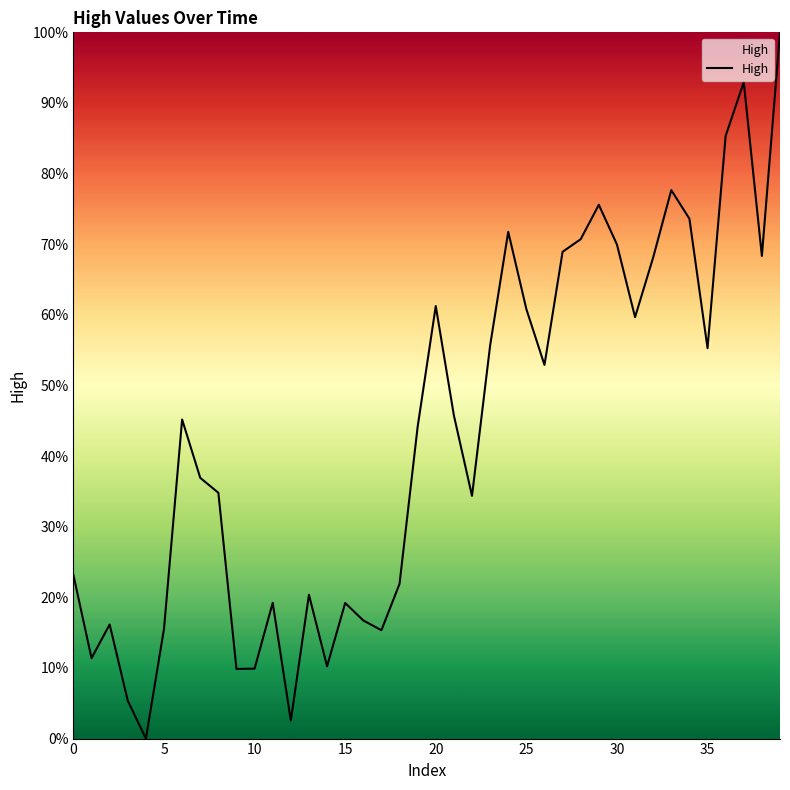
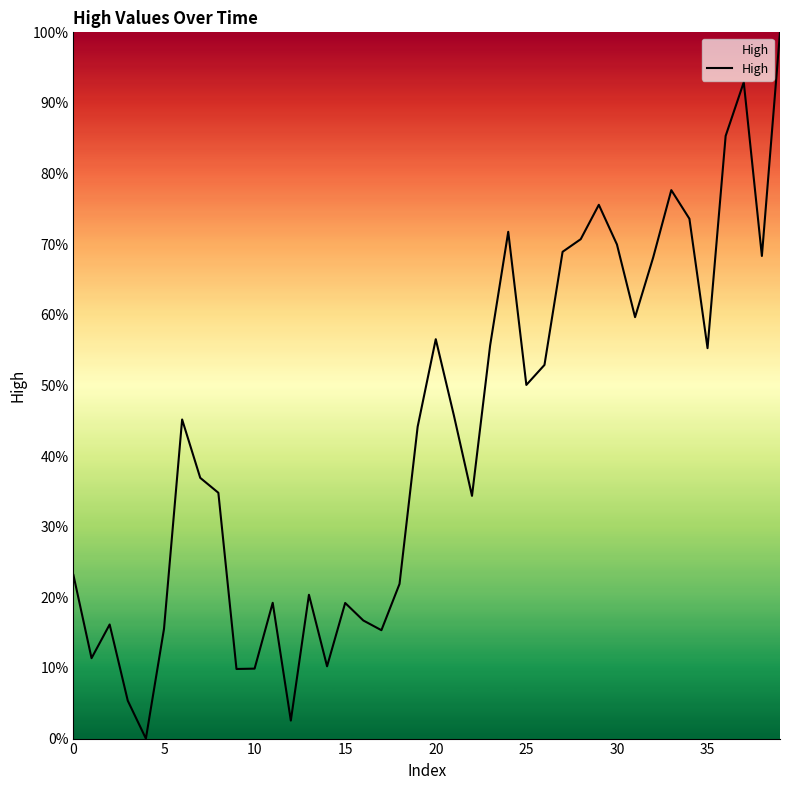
  {
    "0": "23%",
    "5": "16%",
    "10": "10%",
    "15": "19%",
-   "20": "61%",
-   "25": "61%",
+   "20": "57%",
+   "25": "50%",
    "30": "70%",
    "35": "55%"
  }
